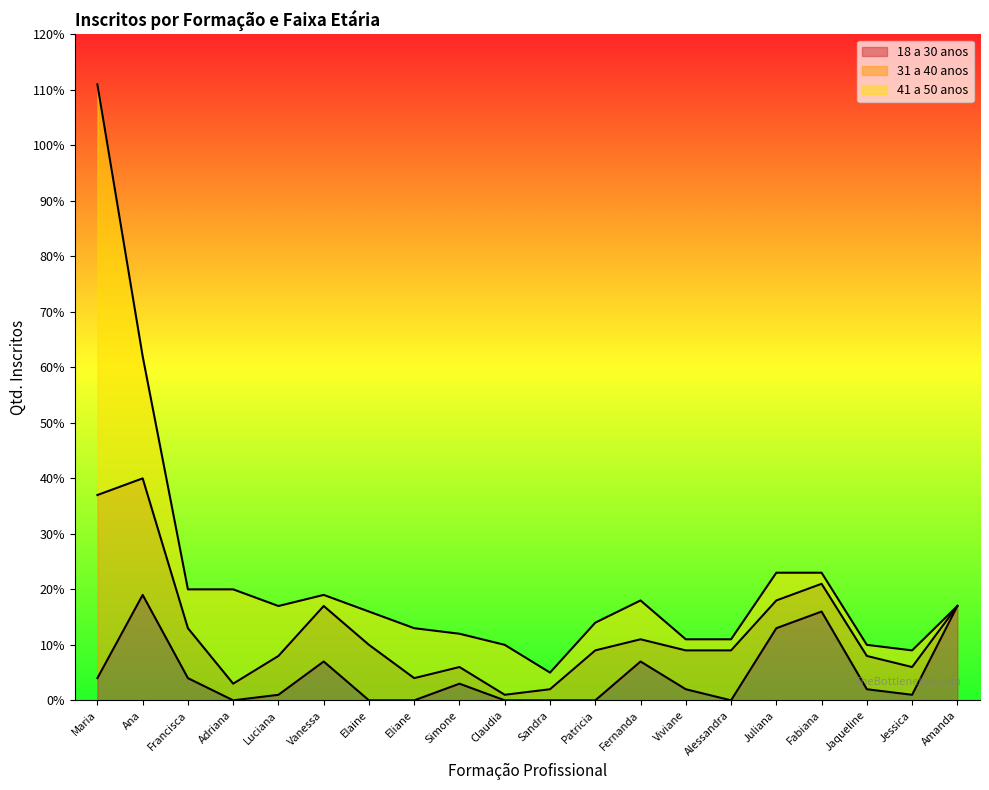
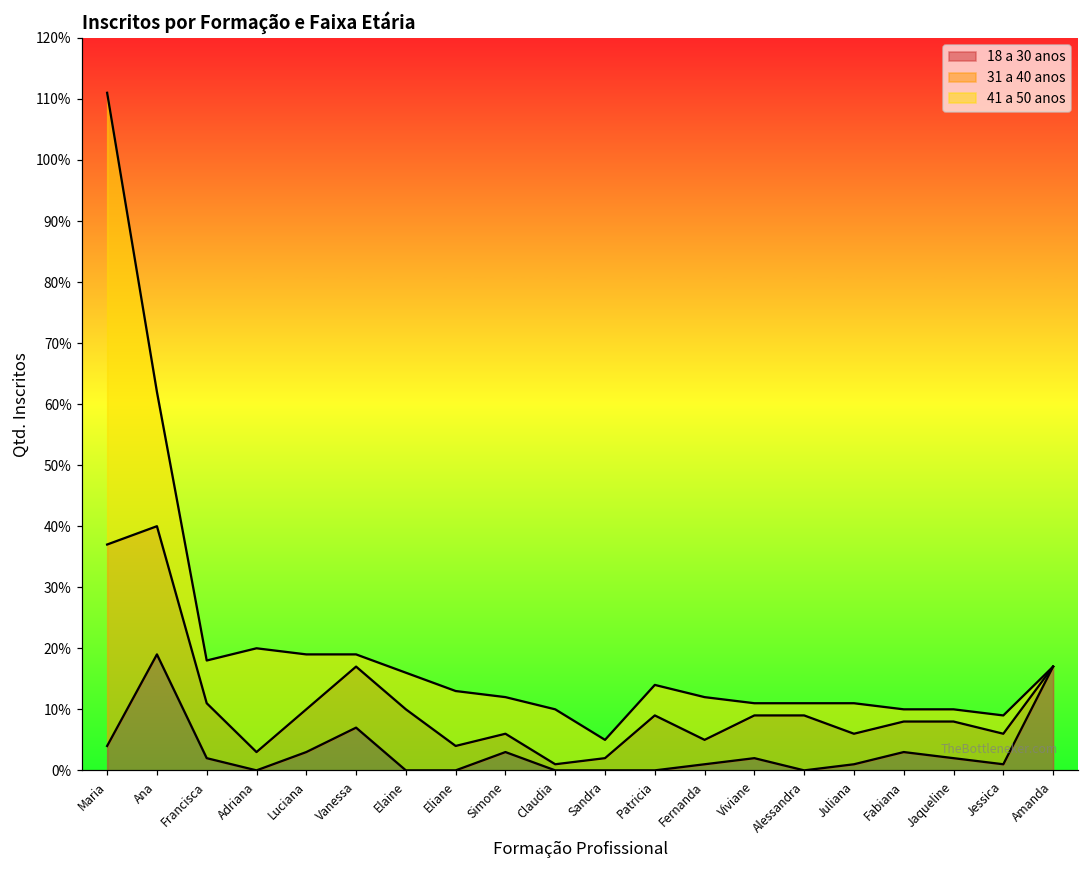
  {
    "18 a 30 anos": {
      "Maria": "4%",
      "Ana": "19%",
-     "Francisca": "4%",
+     "Francisca": "2%",
      "Adriana": "0%",
-     "Luciana": "1%",
+     "Luciana": "3%",
      "Vanessa": "7%",
      "Elaine": "0%",
      "Eliane": "0%",
      "Simone": "3%",
      "Claudia": "0%",
      "Sandra": "0%",
      "Patricia": "0%",
-     "Fernanda": "7%",
+     "Fernanda": "1%",
      "Viviane": "2%",
      "Alessandra": "0%",
-     "Juliana": "13%",
-     "Fabiana": "16%",
+     "Juliana": "1%",
+     "Fabiana": "3%",
      "Jaqueline": "2%",
      "Jessica": "1%"
    }
  }
